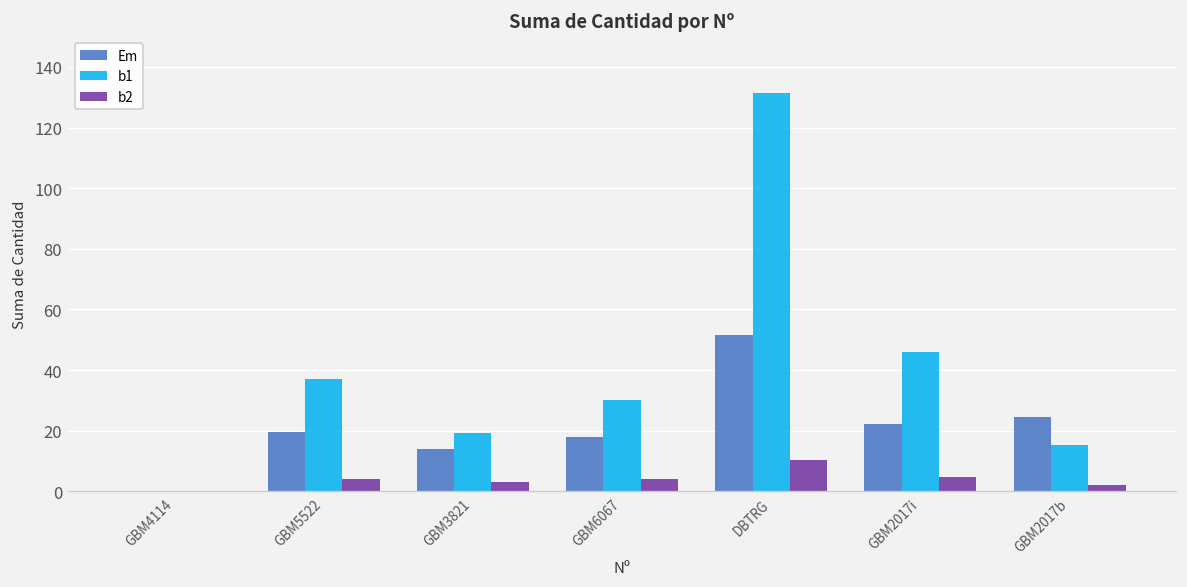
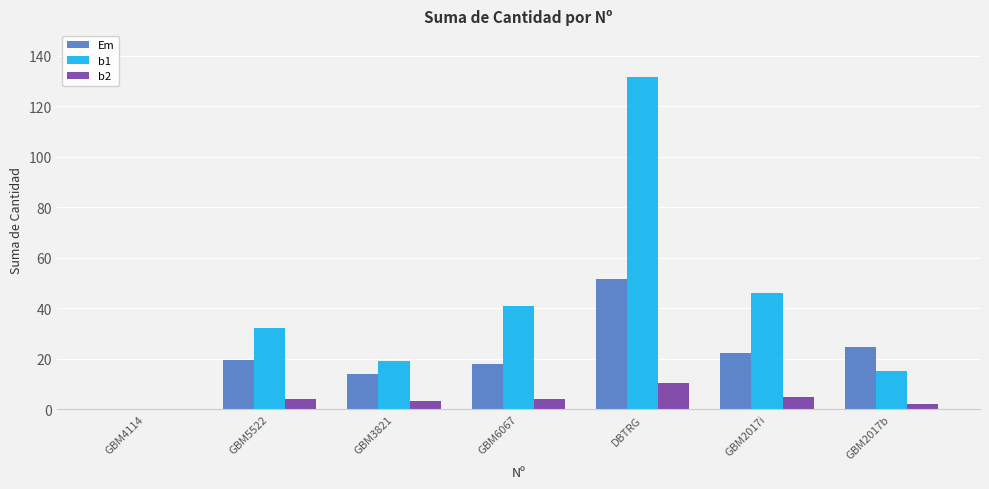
  {
    "Em": {
      "GBM4114": 0,
      "GBM5522": 19,
      "GBM3821": 14,
      "GBM6067": 18,
      "DBTRG": 52,
      "GBM2017i": 22,
      "GBM2017b": 24
    },
    "b1": {
      "GBM4114": 0,
-     "GBM5522": 37,
+     "GBM5522": 32,
      "GBM3821": 19,
-     "GBM6067": 30,
+     "GBM6067": 41,
      "DBTRG": 132,
      "GBM2017i": 46,
      "GBM2017b": 15
    },
    "b2": {
      "GBM4114": 0,
      "GBM5522": 4,
      "GBM3821": 3,
      "GBM6067": 4,
      "DBTRG": 10,
      "GBM2017i": 5,
      "GBM2017b": 2
    }
  }
